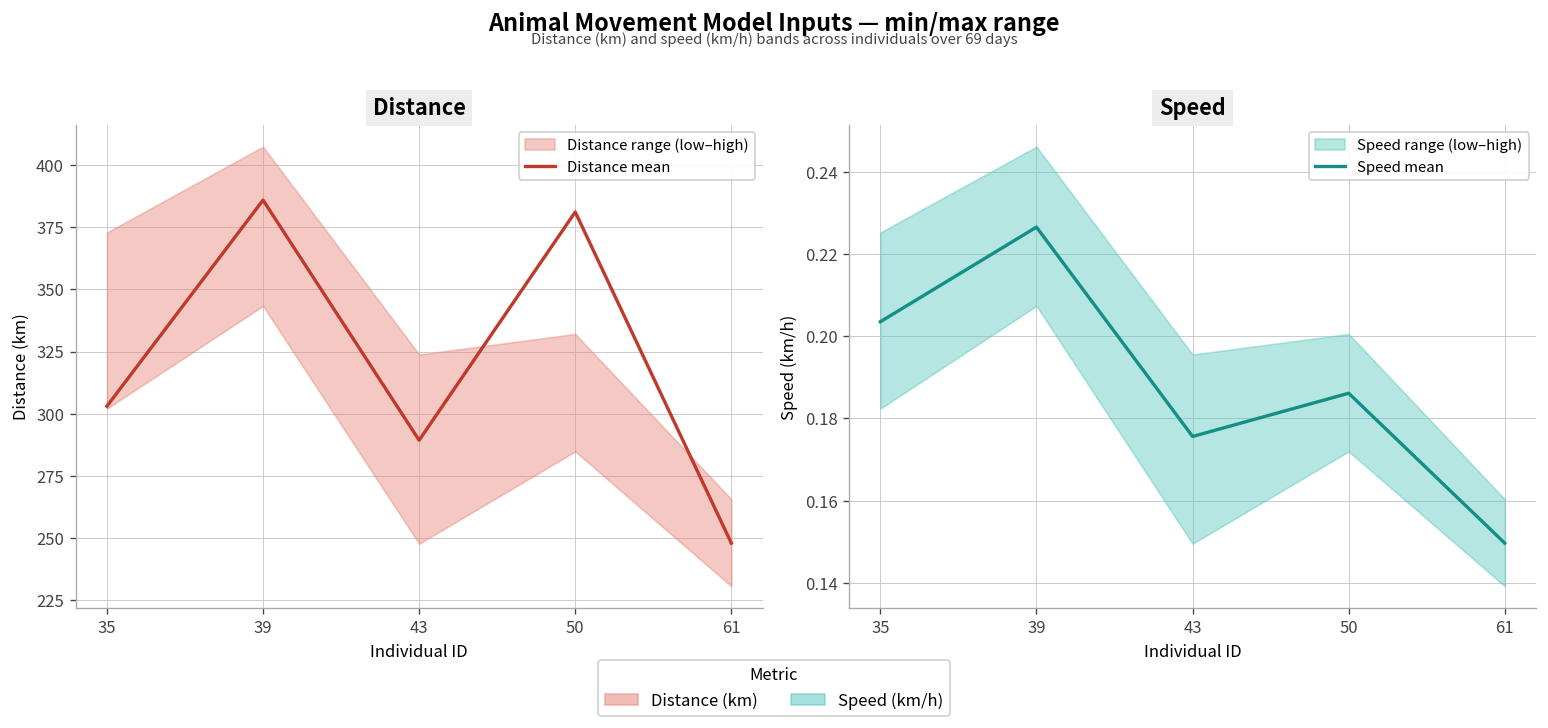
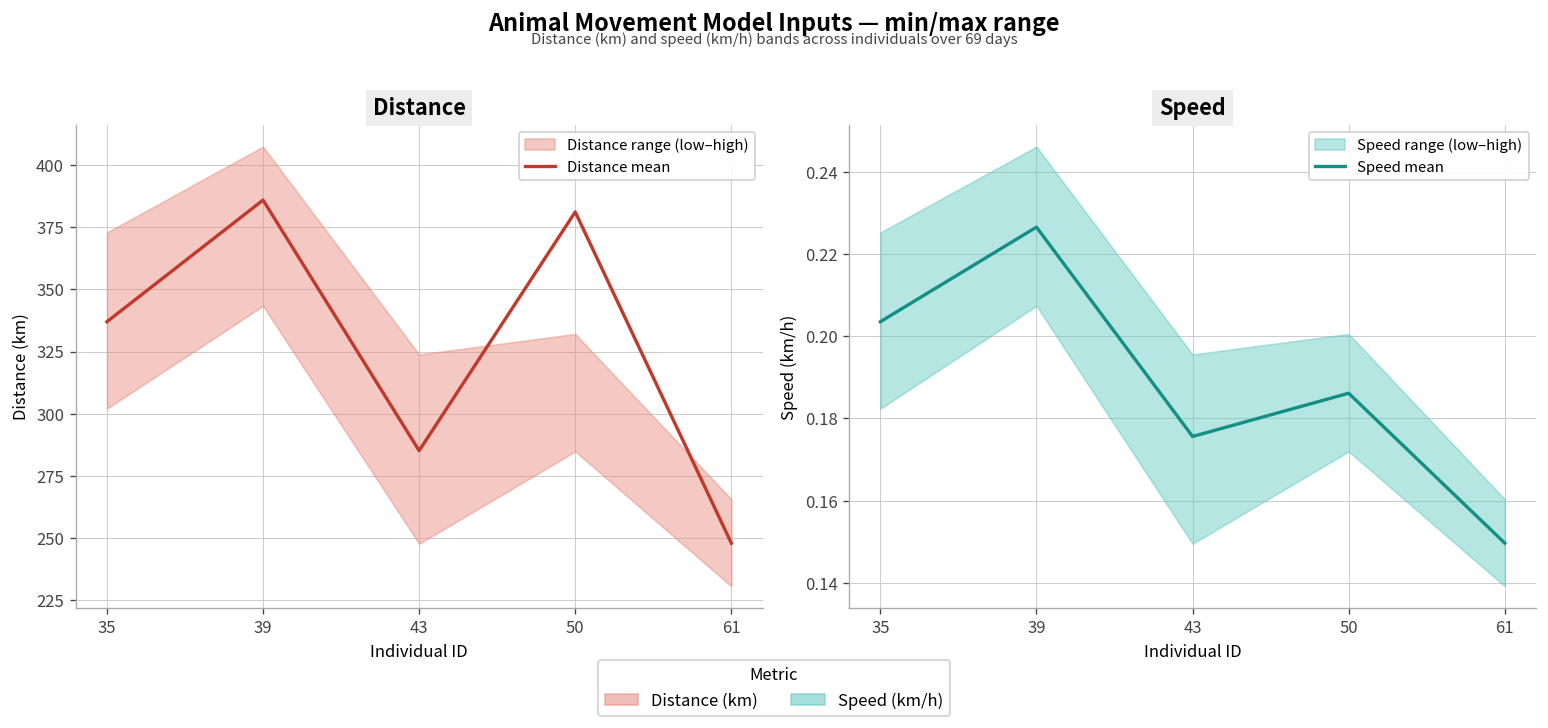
  {
    "Distance": {
      "Distance mean": {
-       "35": 303,
+       "35": 337,
        "39": 386,
-       "43": 289,
+       "43": 285,
        "50": 381,
        "61": 248
      }
    },
    "Speed": {
      "Speed mean": {
        "35": 0.203,
        "39": 0.227,
        "43": 0.176,
        "50": 0.186,
        "61": 0.150
      }
    }
  }
